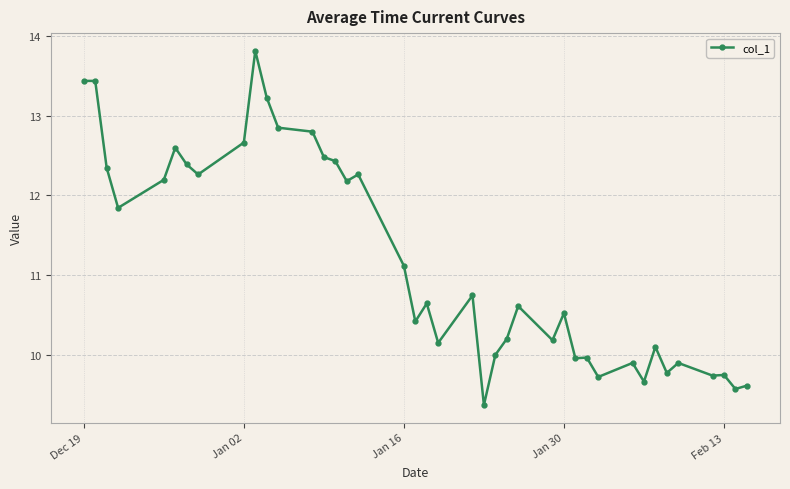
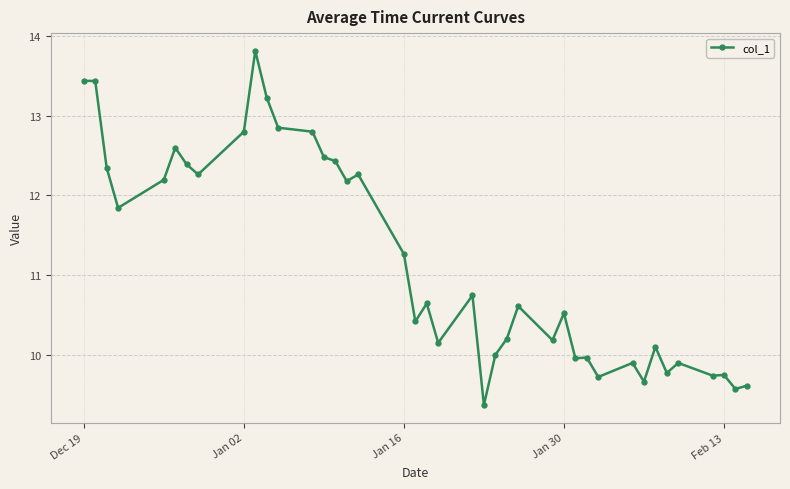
  {
    "Dec 19": 13.4,
-   "Jan 02": 12.7,
-   "Jan 16": 11.1,
+   "Jan 02": 12.8,
+   "Jan 16": 11.3,
    "Jan 30": 10.5,
    "Feb 13": 9.7
  }
